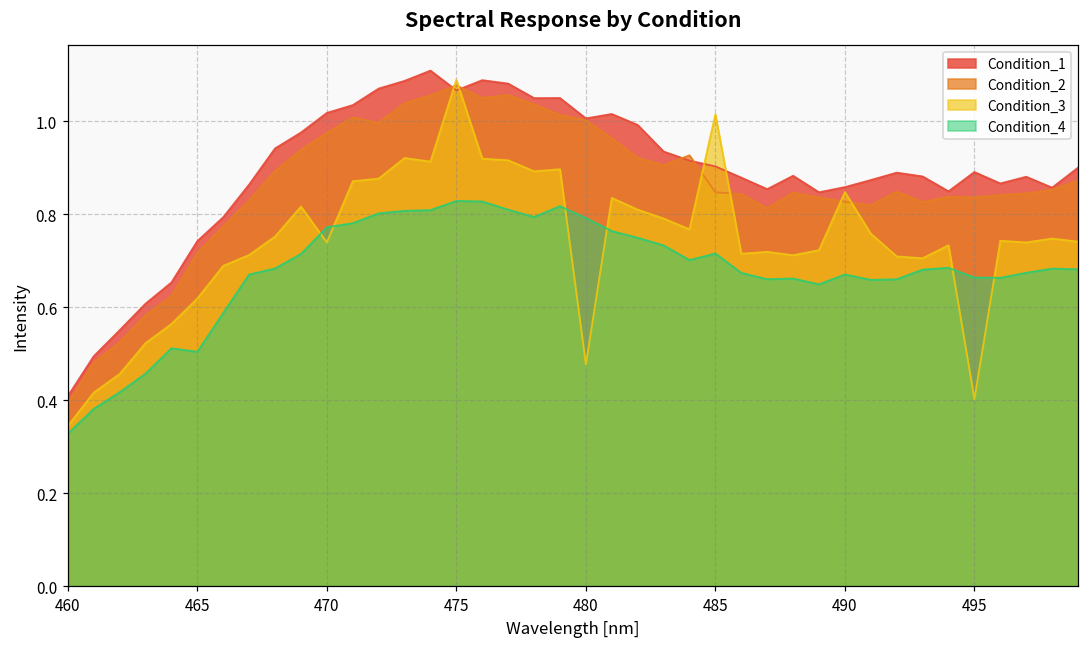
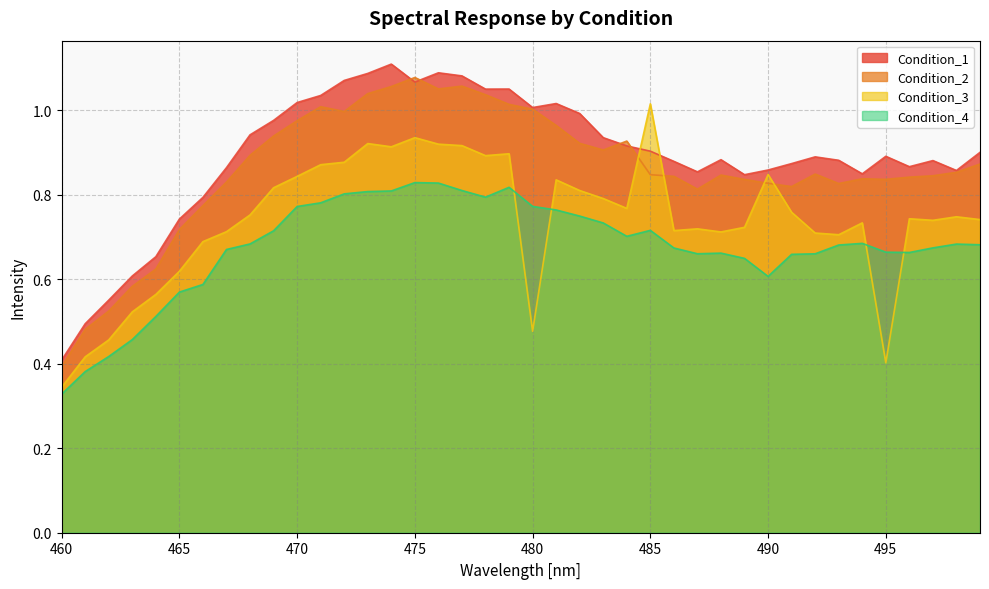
  {
    "Condition_3": {
      "460": 0.34,
      "465": 0.62,
-     "470": 0.74,
-     "475": 1.09,
+     "470": 0.84,
+     "475": 0.94,
      "480": 0.48,
      "485": 1.02,
      "490": 0.85,
      "495": 0.40
    },
    "Condition_4": {
      "460": 0.33,
-     "465": 0.50,
+     "465": 0.57,
      "470": 0.77,
      "475": 0.83,
-     "480": 0.79,
+     "480": 0.77,
      "485": 0.72,
-     "490": 0.67,
+     "490": 0.61,
      "495": 0.66
    }
  }
